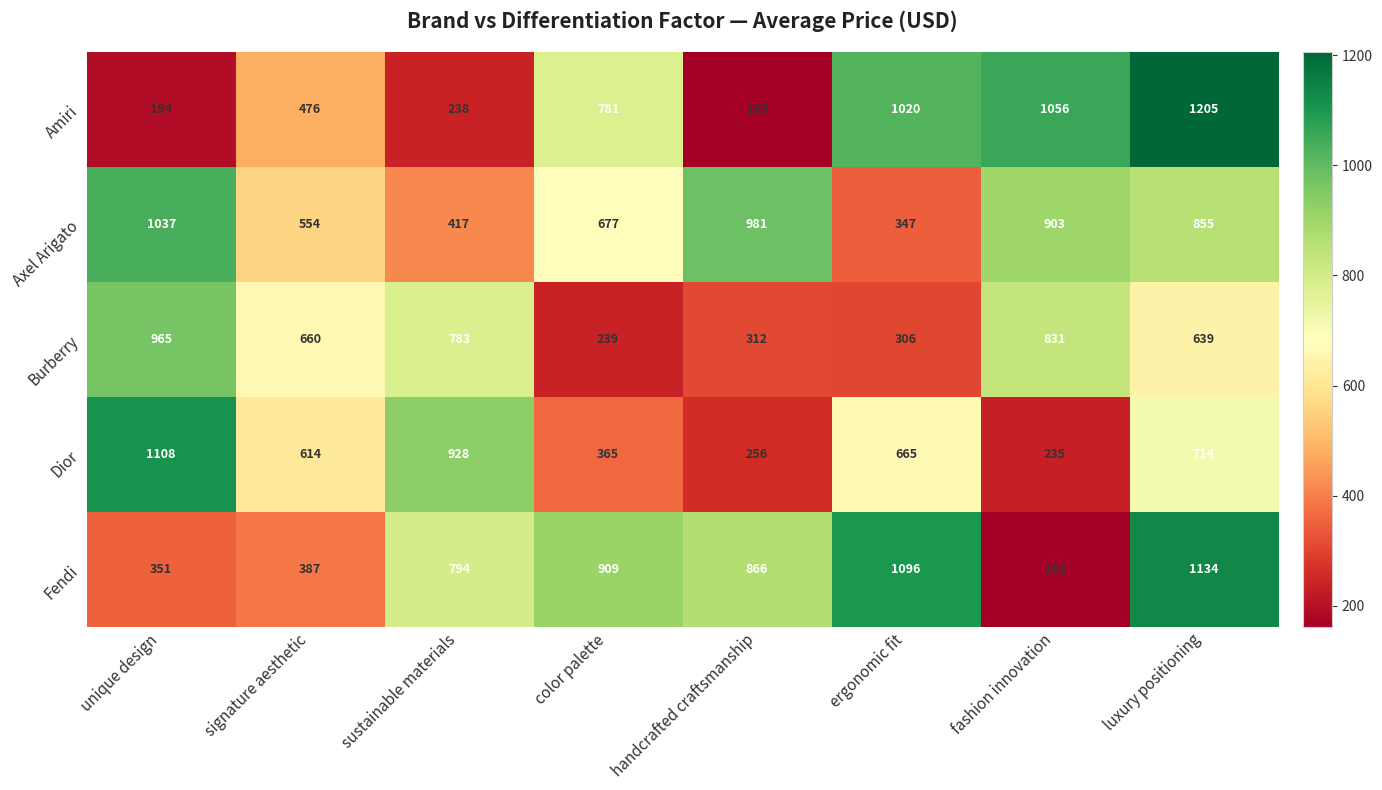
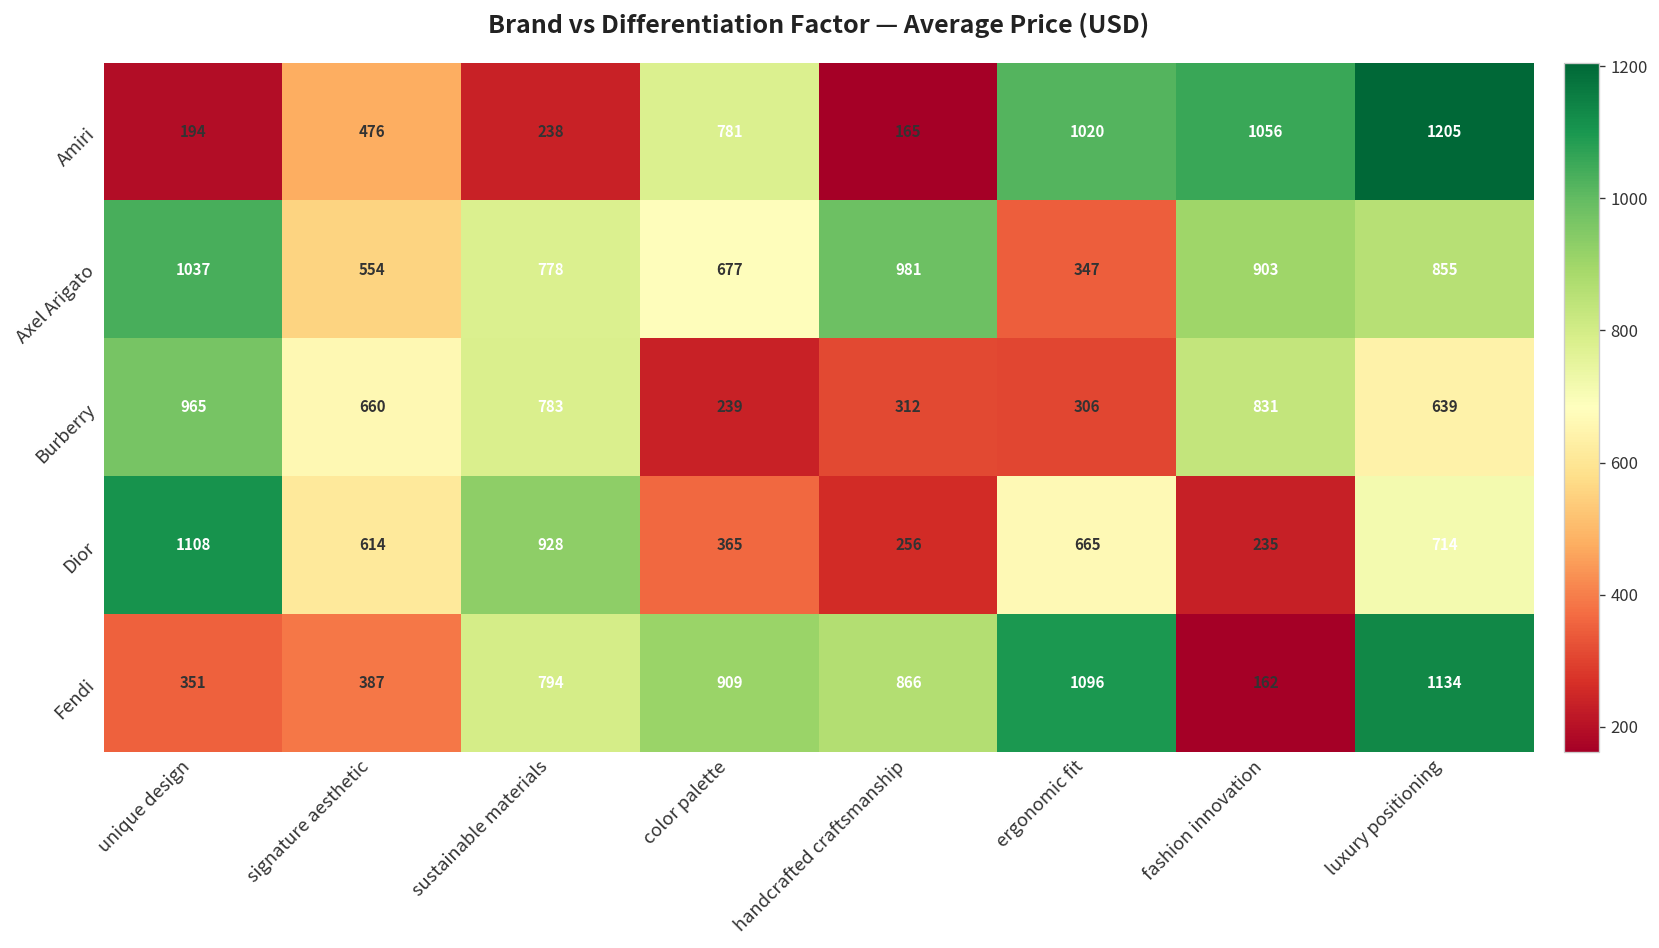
  {
    "Amiri": {
      "unique design": 194,
      "signature aesthetic": 476,
      "sustainable materials": 238,
      "color palette": 781,
      "handcrafted craftsmanship": 165,
      "ergonomic fit": 1020,
      "fashion innovation": 1056,
      "luxury positioning": 1205
    },
    "Axel Arigato": {
      "unique design": 1037,
      "signature aesthetic": 554,
-     "sustainable materials": 417,
+     "sustainable materials": 778,
      "color palette": 677,
      "handcrafted craftsmanship": 981,
      "ergonomic fit": 347,
      "fashion innovation": 903,
      "luxury positioning": 855
    },
    "Burberry": {
      "unique design": 965,
      "signature aesthetic": 660,
      "sustainable materials": 783,
      "color palette": 239,
      "handcrafted craftsmanship": 312,
      "ergonomic fit": 306,
      "fashion innovation": 831,
      "luxury positioning": 639
    },
    "Dior": {
      "unique design": 1108,
      "signature aesthetic": 614,
      "sustainable materials": 928,
      "color palette": 365,
      "handcrafted craftsmanship": 256,
      "ergonomic fit": 665,
      "fashion innovation": 235,
      "luxury positioning": 714
    },
    "Fendi": {
      "unique design": 351,
      "signature aesthetic": 387,
      "sustainable materials": 794,
      "color palette": 909,
      "handcrafted craftsmanship": 866,
      "ergonomic fit": 1096,
      "fashion innovation": 162,
      "luxury positioning": 1134
    }
  }
